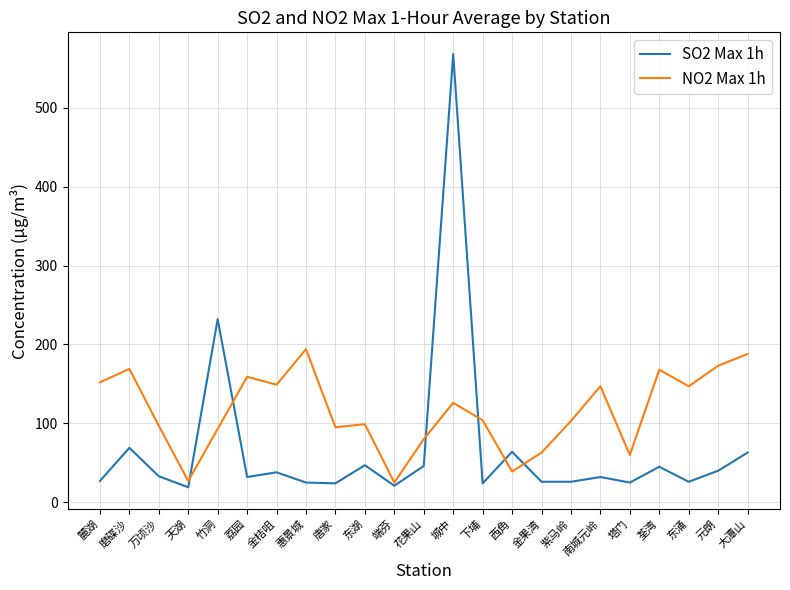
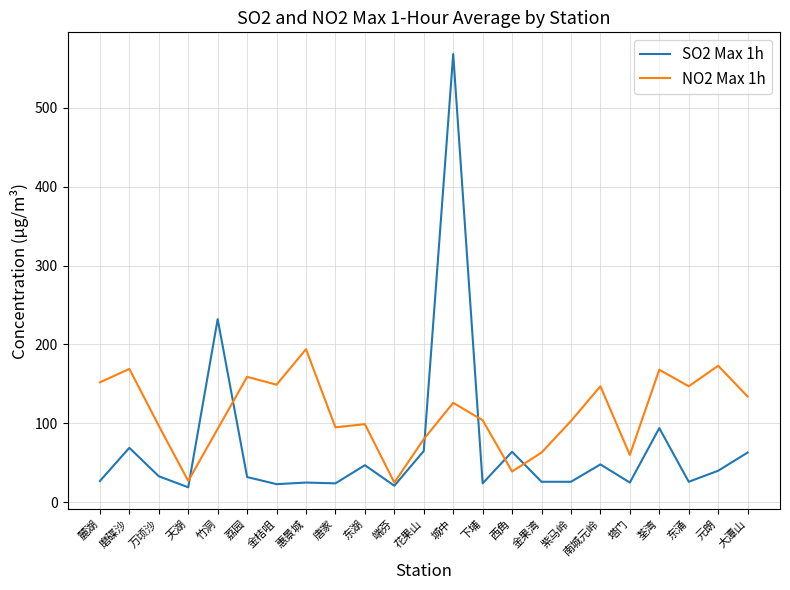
  {
    "SO2 Max 1h": {
      "麓湖": 30,
      "磨碟沙": 70,
      "万顷沙": 30,
      "天湖": 20,
      "竹洞": 230,
      "荔园": 30,
-     "金桔咀": 40,
+     "金桔咀": 20,
      "惠景城": 30,
      "唐家": 20,
      "东湖": 50,
      "端芬": 20,
-     "花果山": 50,
+     "花果山": 70,
      "城中": 570,
      "下埔": 20,
      "西角": 60,
      "金果湾": 30,
      "紫马岭": 30,
-     "南城元岭": 30,
+     "南城元岭": 50,
      "塔门": 30,
-     "荃湾": 50,
+     "荃湾": 90,
      "东涌": 30,
      "元朗": 40,
      "大潭山": 60
    },
    "NO2 Max 1h": {
      "麓湖": 150,
      "磨碟沙": 170,
      "万顷沙": 100,
      "天湖": 30,
      "竹洞": 90,
      "荔园": 160,
      "金桔咀": 150,
      "惠景城": 190,
      "唐家": 100,
      "东湖": 100,
      "端芬": 30,
      "花果山": 80,
      "城中": 130,
      "下埔": 100,
      "西角": 40,
      "金果湾": 60,
      "紫马岭": 100,
      "南城元岭": 150,
      "塔门": 60,
      "荃湾": 170,
      "东涌": 150,
      "元朗": 170,
-     "大潭山": 190
+     "大潭山": 130
    }
  }
